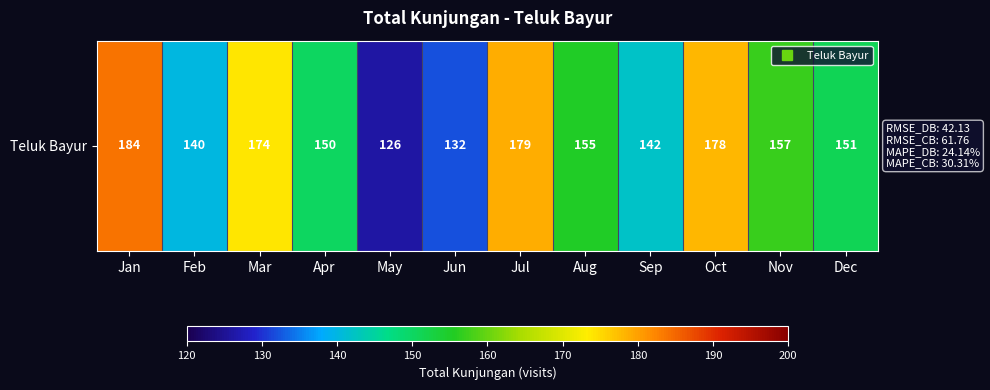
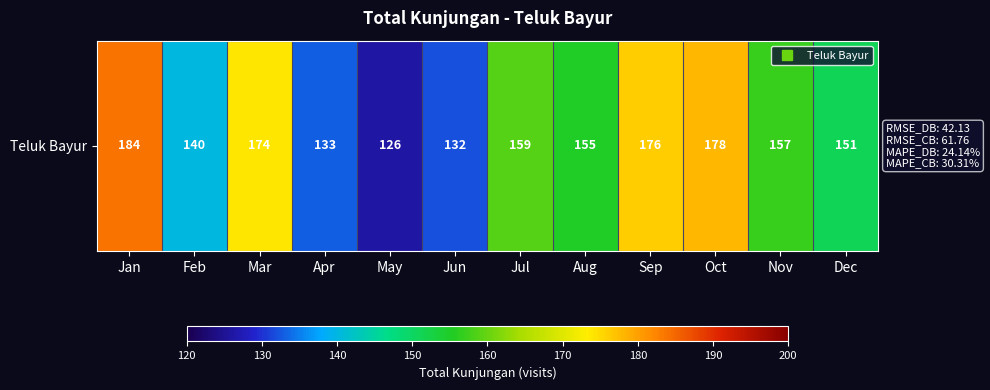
  {
    "Teluk Bayur": {
      "Jan": 184,
      "Feb": 140,
      "Mar": 174,
-     "Apr": 150,
+     "Apr": 133,
      "May": 126,
      "Jun": 132,
-     "Jul": 179,
+     "Jul": 159,
      "Aug": 155,
-     "Sep": 142,
+     "Sep": 176,
      "Oct": 178,
      "Nov": 157,
      "Dec": 151
    }
  }
